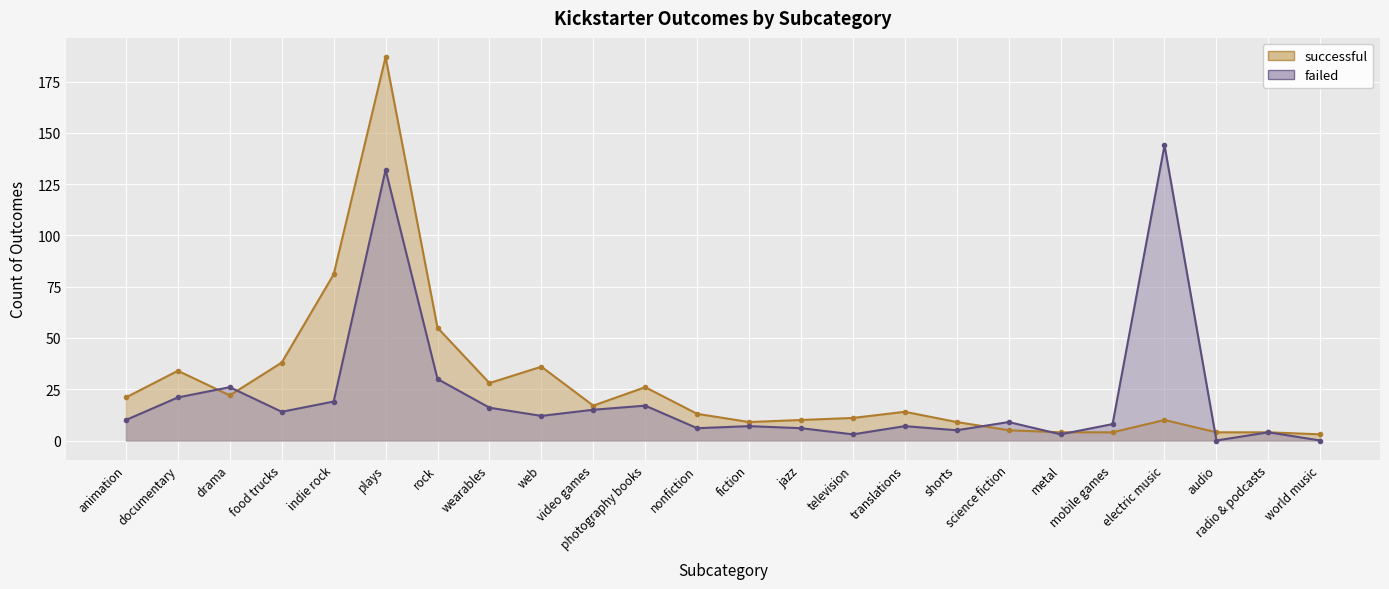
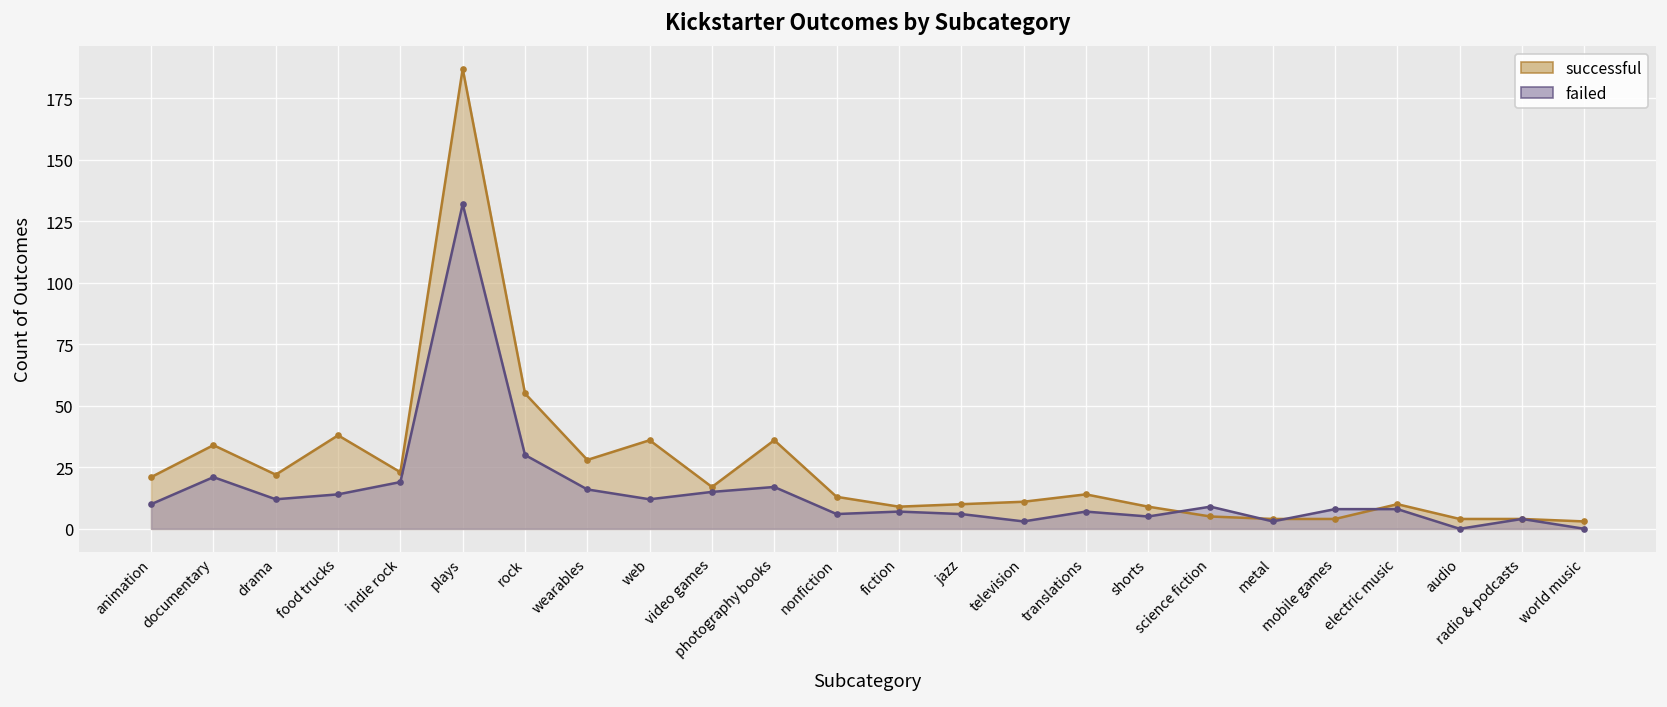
  {
    "successful": {
      "animation": 21,
      "documentary": 34,
      "drama": 22,
      "food trucks": 38,
-     "indie rock": 81,
+     "indie rock": 23,
      "plays": 187,
      "rock": 55,
      "wearables": 28,
      "web": 36,
      "video games": 17,
-     "photography books": 26,
+     "photography books": 36,
      "nonfiction": 13,
      "fiction": 9,
      "jazz": 10,
      "television": 11,
      "translations": 14,
      "shorts": 9,
      "science fiction": 5,
      "mobile games": 4,
      "electric music": 10,
      "audio": 4,
      "world music": 3
    },
    "failed": {
      "animation": 10,
      "documentary": 21,
-     "drama": 26,
+     "drama": 12,
      "food trucks": 14,
      "indie rock": 19,
      "plays": 132,
      "rock": 30,
      "wearables": 16,
      "web": 12,
      "video games": 15,
      "photography books": 17,
      "nonfiction": 6,
      "fiction": 7,
      "jazz": 6,
      "television": 3,
      "translations": 7,
      "shorts": 5,
      "science fiction": 9,
      "mobile games": 8,
-     "electric music": 144,
+     "electric music": 8,
      "audio": 0,
      "world music": 0
    }
  }
